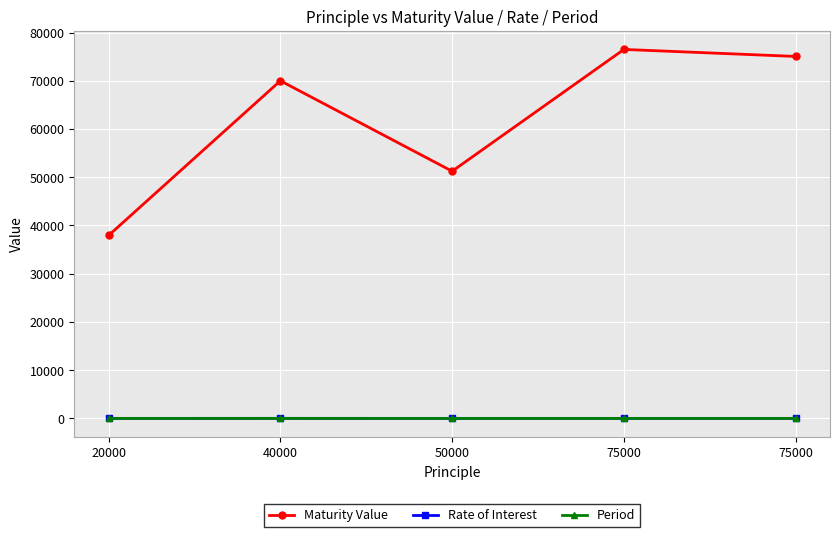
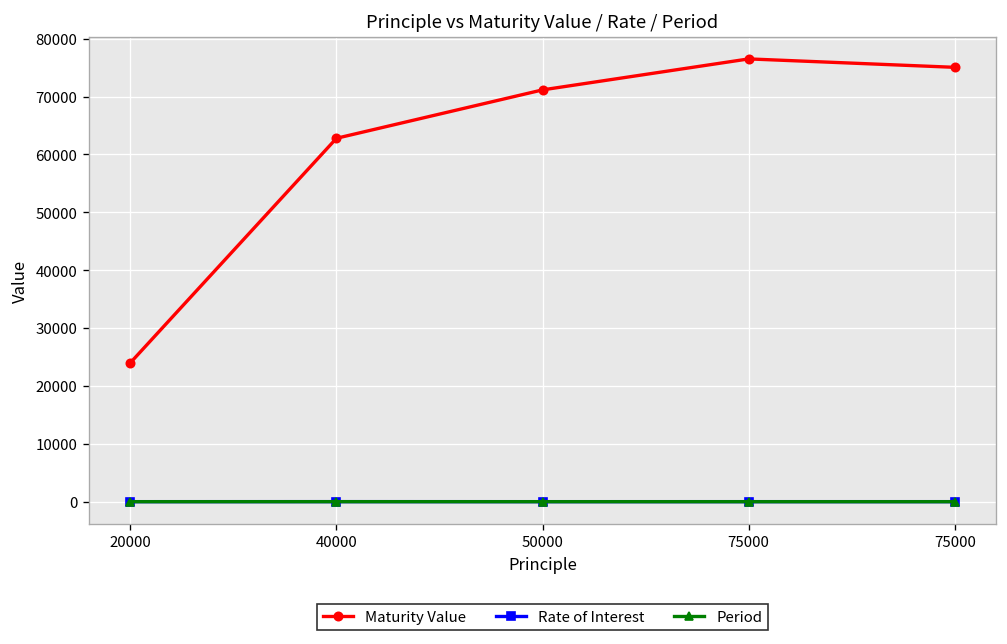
  {
    "Maturity Value": {
-     "20000": 38000,
-     "40000": 70000,
-     "50000": 51000
+     "20000": 24000,
+     "40000": 63000,
+     "50000": 71000
    },
    "Period": {
      "20000": 0,
      "40000": 0,
      "50000": 0
    }
  }
